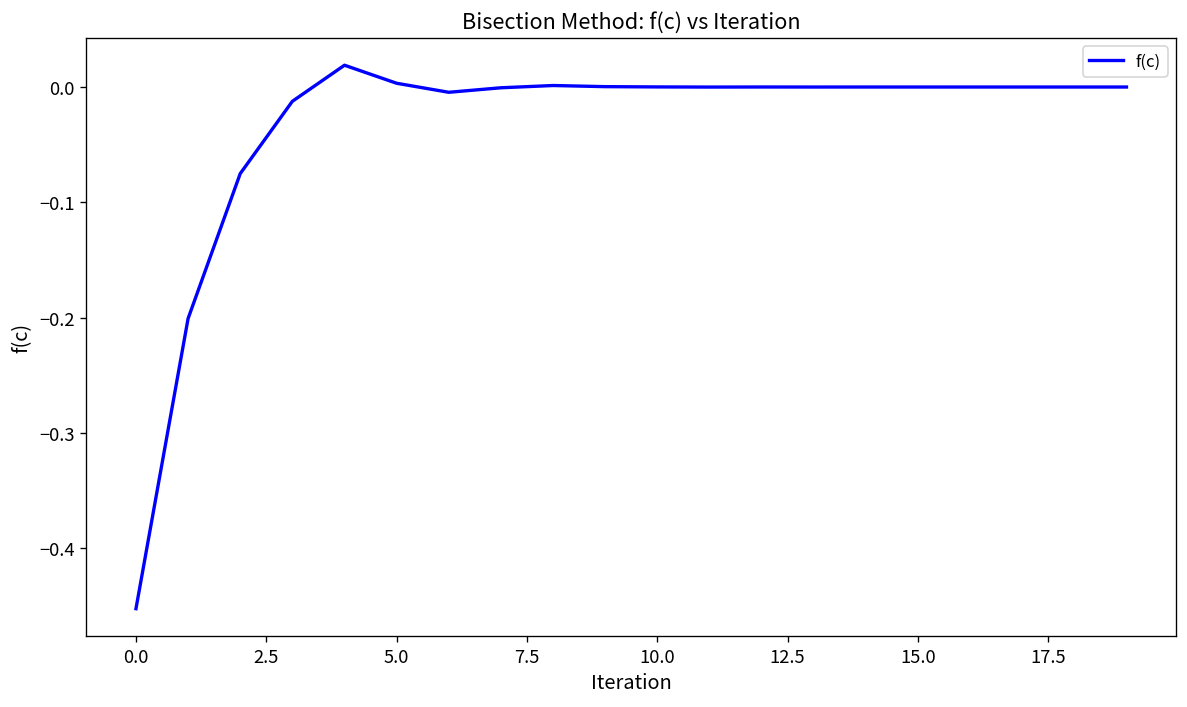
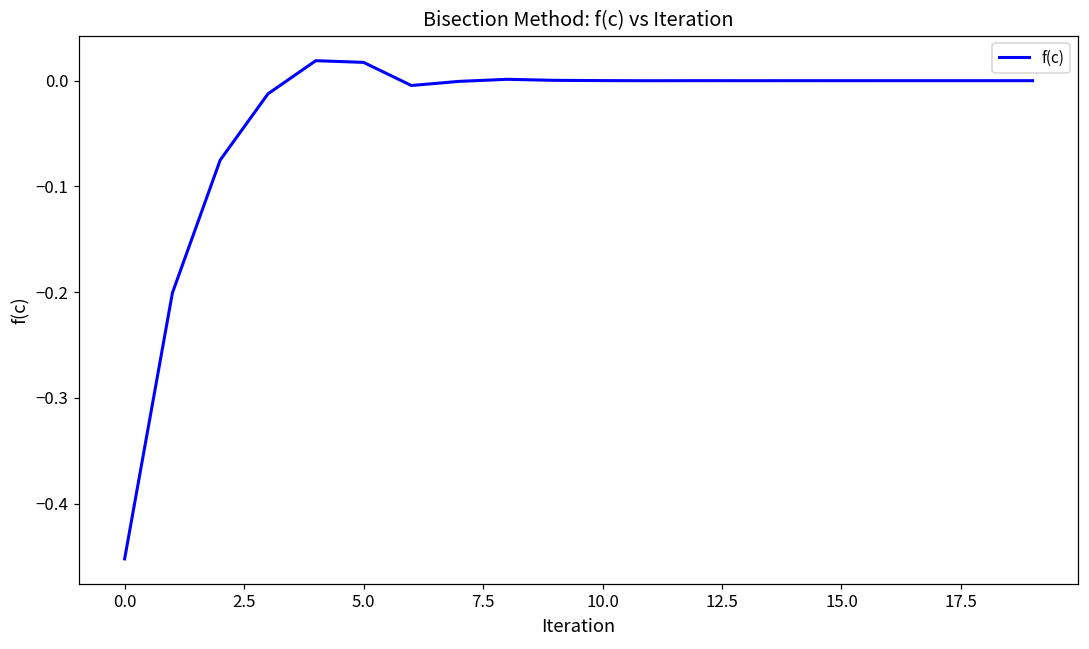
  {
    "0.0": -0.45,
-   "5.0": 0.00,
+   "5.0": 0.02,
    "10.0": 0.00,
    "15.0": 0.00
  }
